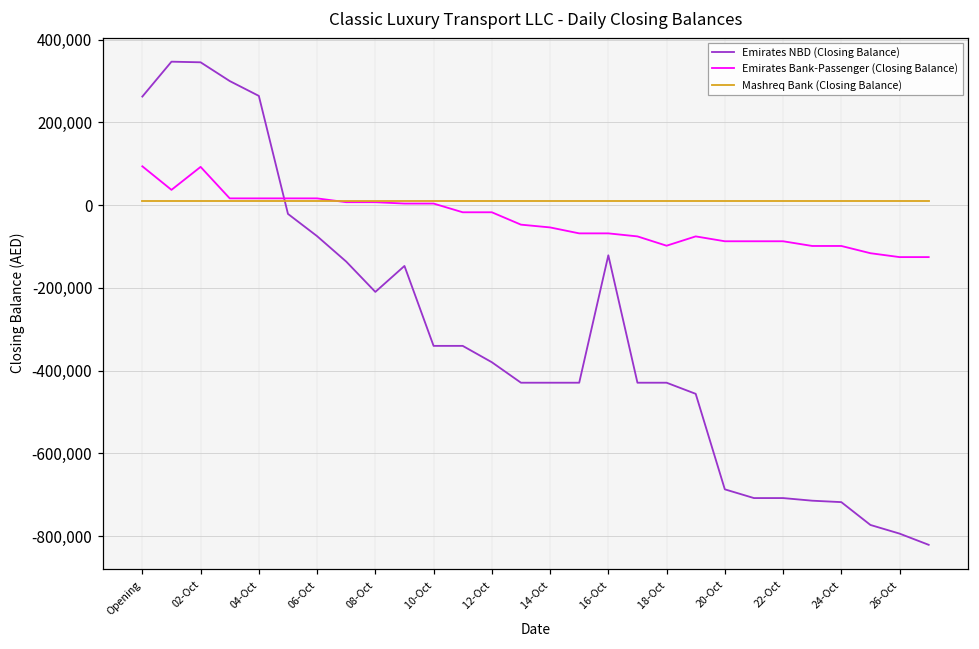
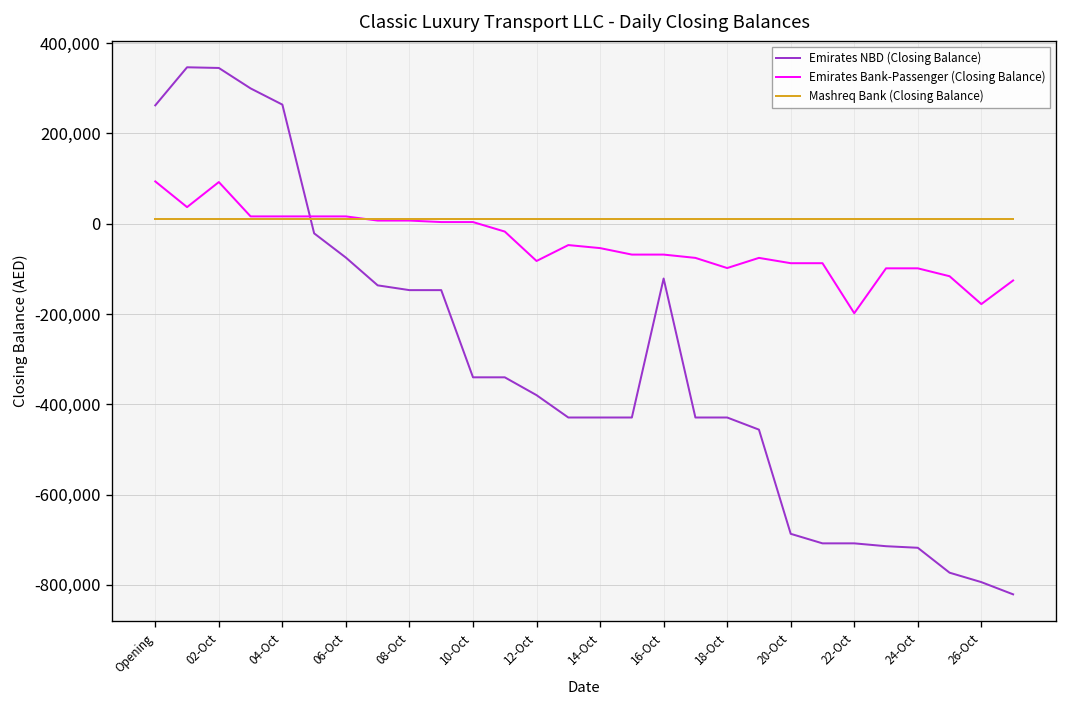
  {
    "Emirates NBD (Closing Balance)": {
      "Opening": "260,000",
      "02-Oct": "340,000",
      "04-Oct": "260,000",
      "06-Oct": "-80,000",
-     "08-Oct": "-210,000",
+     "08-Oct": "-150,000",
      "10-Oct": "-340,000",
      "12-Oct": "-380,000",
      "14-Oct": "-430,000",
      "16-Oct": "-120,000",
      "18-Oct": "-430,000",
      "20-Oct": "-690,000",
      "22-Oct": "-710,000",
      "24-Oct": "-720,000",
      "26-Oct": "-790,000"
    },
    "Emirates Bank-Passenger (Closing Balance)": {
      "Opening": "90,000",
      "02-Oct": "90,000",
      "10-Oct": "0",
-     "12-Oct": "-20,000",
+     "12-Oct": "-80,000",
      "14-Oct": "-50,000",
      "16-Oct": "-70,000",
      "18-Oct": "-100,000",
      "20-Oct": "-90,000",
-     "22-Oct": "-90,000",
+     "22-Oct": "-200,000",
      "24-Oct": "-100,000",
-     "26-Oct": "-130,000"
+     "26-Oct": "-180,000"
    },
    "Mashreq Bank (Closing Balance)": {
      "Opening": "10,000",
      "02-Oct": "10,000",
      "10-Oct": "10,000",
      "12-Oct": "10,000",
      "14-Oct": "10,000",
      "16-Oct": "10,000",
      "18-Oct": "10,000",
      "20-Oct": "10,000",
      "22-Oct": "10,000",
      "24-Oct": "10,000",
      "26-Oct": "10,000"
    }
  }
